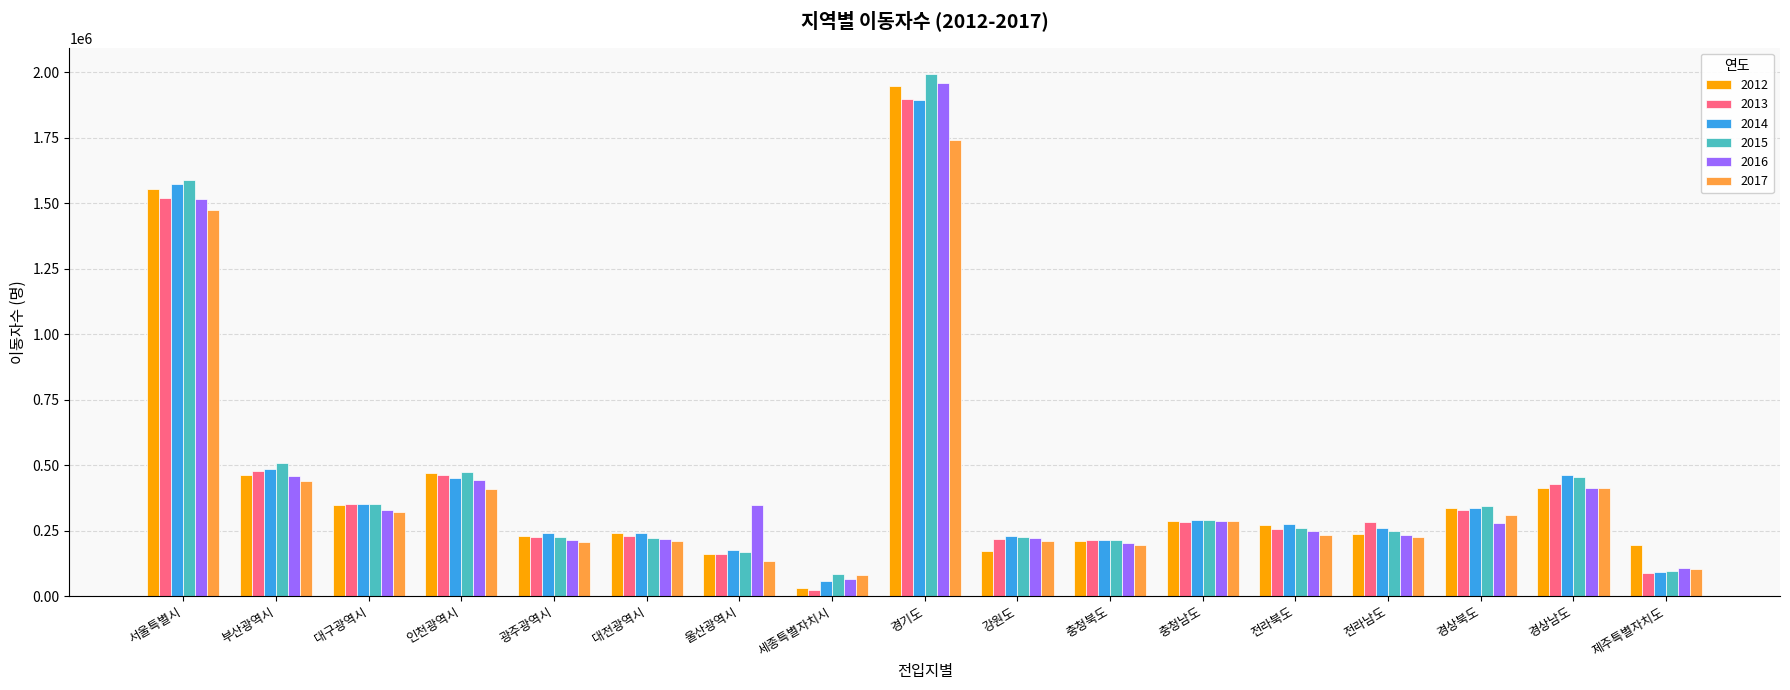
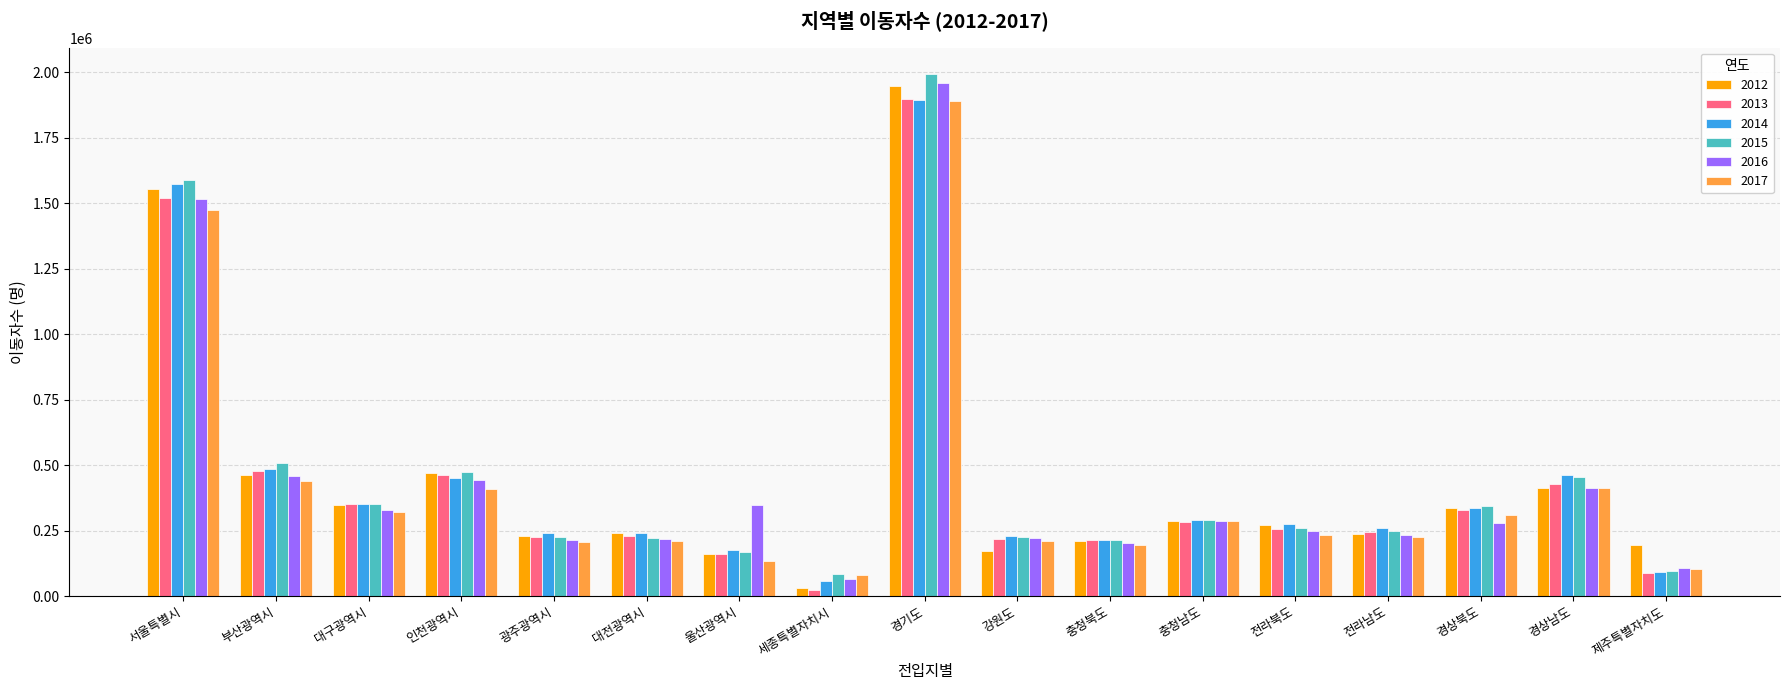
  {
    "2012": {
      "서울특별시": 1560000,
      "부산광역시": 460000,
      "대구광역시": 350000,
      "인천광역시": 470000,
      "광주광역시": 230000,
      "대전광역시": 240000,
      "울산광역시": 160000,
      "세종특별자치시": 30000,
      "경기도": 1940000,
      "강원도": 170000,
      "충청북도": 210000,
      "충청남도": 290000,
      "전라북도": 270000,
      "전라남도": 240000,
      "경상북도": 340000,
      "경상남도": 410000,
      "제주특별자치도": 190000
    },
    "2013": {
      "서울특별시": 1520000,
      "부산광역시": 480000,
      "대구광역시": 350000,
      "인천광역시": 460000,
      "광주광역시": 230000,
      "대전광역시": 230000,
      "울산광역시": 160000,
      "세종특별자치시": 20000,
      "경기도": 1900000,
      "강원도": 220000,
      "충청북도": 220000,
      "충청남도": 280000,
      "전라북도": 260000,
-     "전라남도": 280000,
+     "전라남도": 240000,
      "경상북도": 330000,
      "경상남도": 430000,
      "제주특별자치도": 90000
    },
    "2016": {
      "서울특별시": 1520000,
      "부산광역시": 460000,
      "대구광역시": 330000,
      "인천광역시": 440000,
      "광주광역시": 210000,
      "대전광역시": 220000,
      "울산광역시": 350000,
      "세종특별자치시": 70000,
      "경기도": 1960000,
      "강원도": 220000,
      "충청북도": 200000,
      "충청남도": 290000,
      "전라북도": 250000,
      "전라남도": 230000,
      "경상북도": 280000,
      "경상남도": 410000,
      "제주특별자치도": 110000
    },
    "2017": {
      "서울특별시": 1470000,
      "부산광역시": 440000,
      "대구광역시": 320000,
      "인천광역시": 410000,
      "광주광역시": 210000,
      "대전광역시": 210000,
      "울산광역시": 140000,
      "세종특별자치시": 80000,
-     "경기도": 1740000,
+     "경기도": 1890000,
      "강원도": 210000,
      "충청북도": 200000,
      "충청남도": 290000,
      "전라북도": 230000,
      "전라남도": 230000,
      "경상북도": 310000,
      "경상남도": 410000,
      "제주특별자치도": 110000
    }
  }
